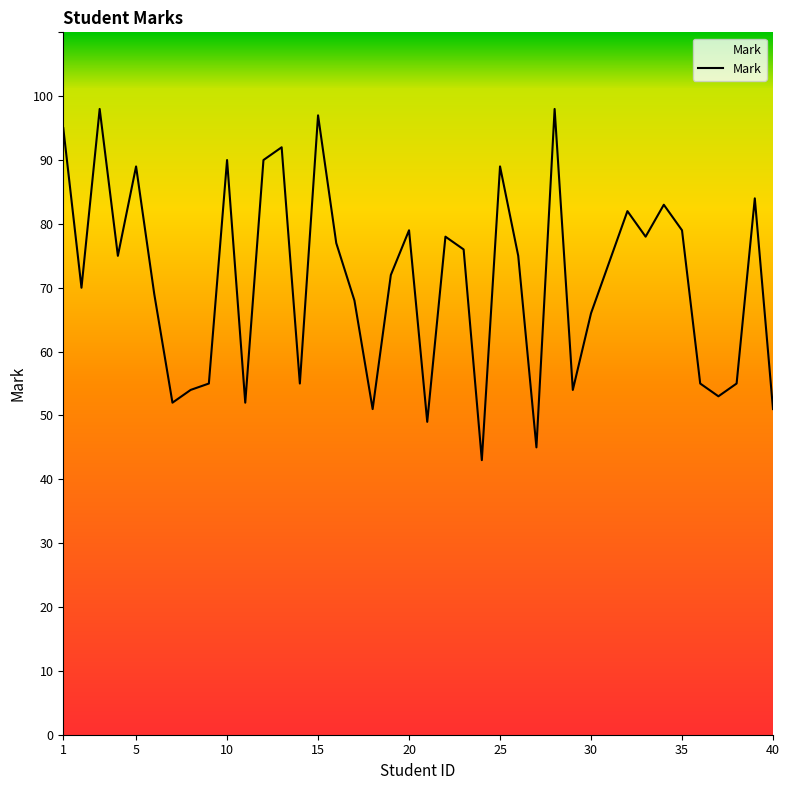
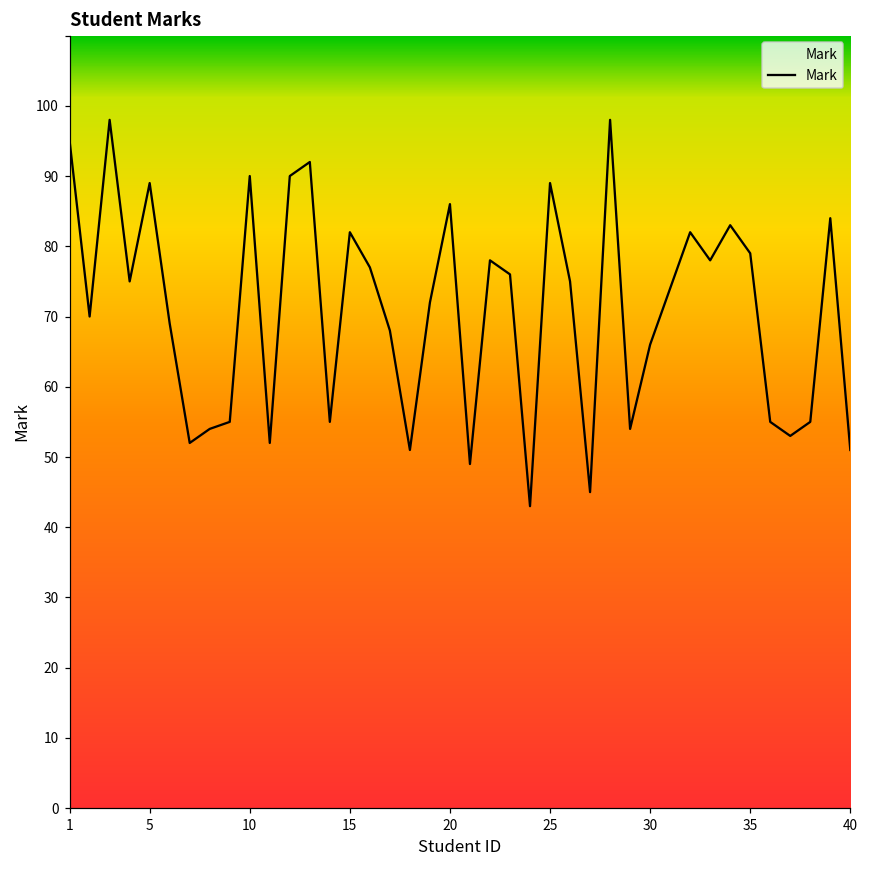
  {
    "1": 95,
    "5": 89,
    "10": 90,
-   "15": 97,
-   "20": 79,
+   "15": 82,
+   "20": 86,
    "25": 89,
    "30": 66,
    "35": 79,
    "40": 51
  }
